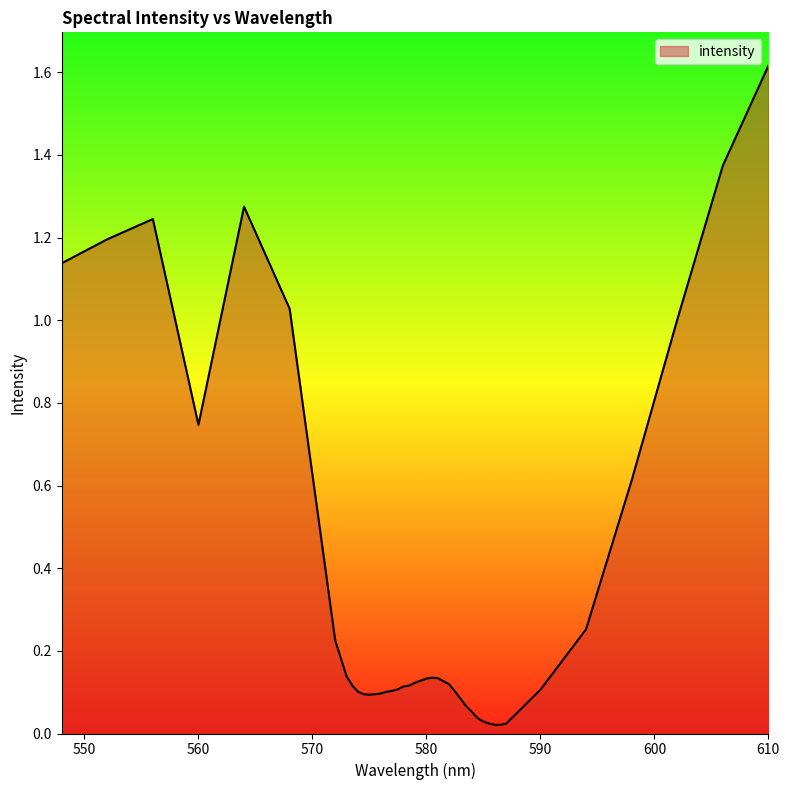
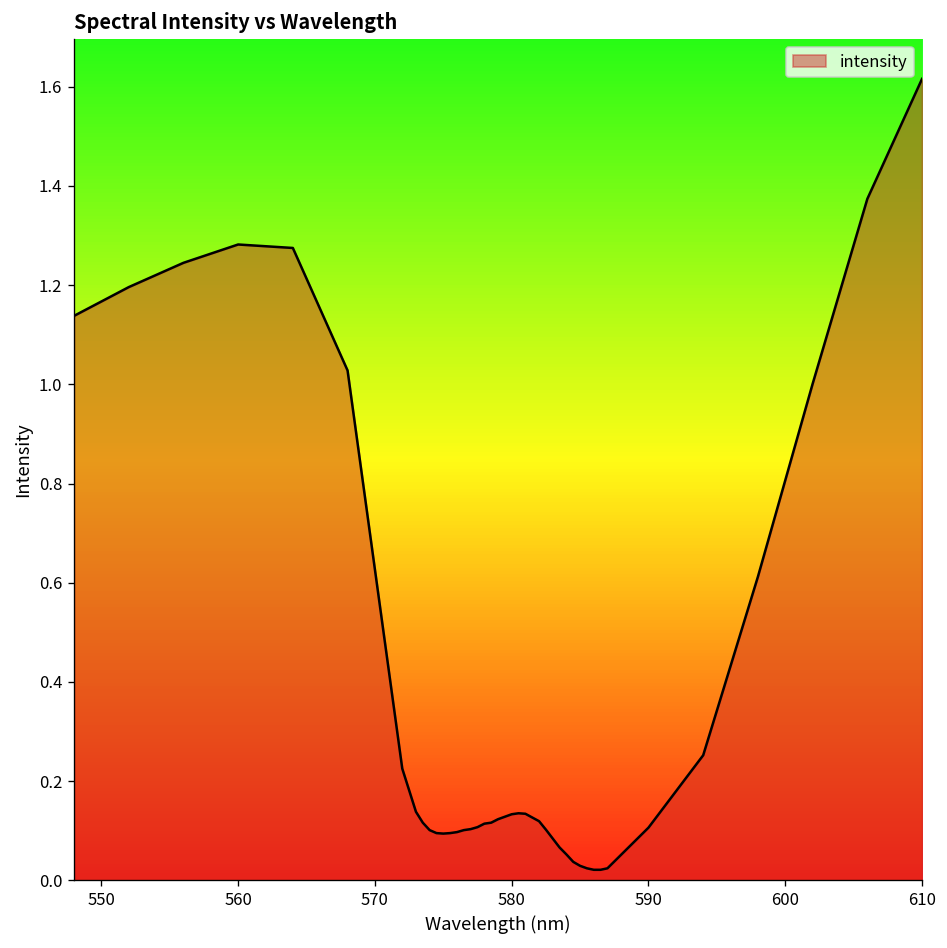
  {
-   "560": 0.75,
+   "560": 1.28,
    "580": 0.13,
    "590": 0.11,
    "610": 1.62
  }
